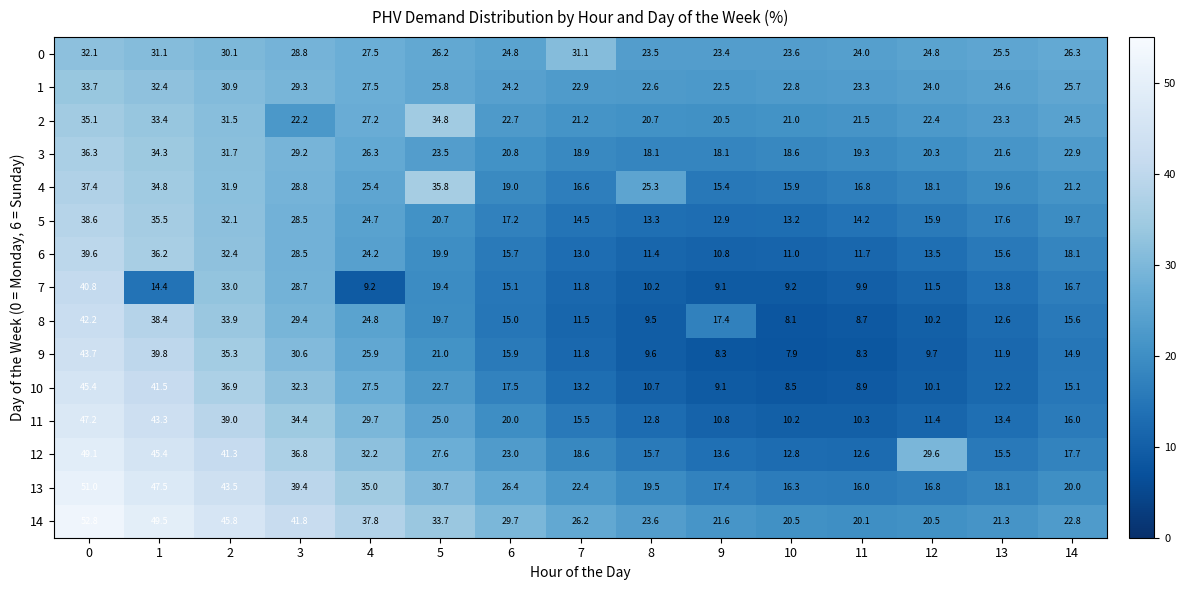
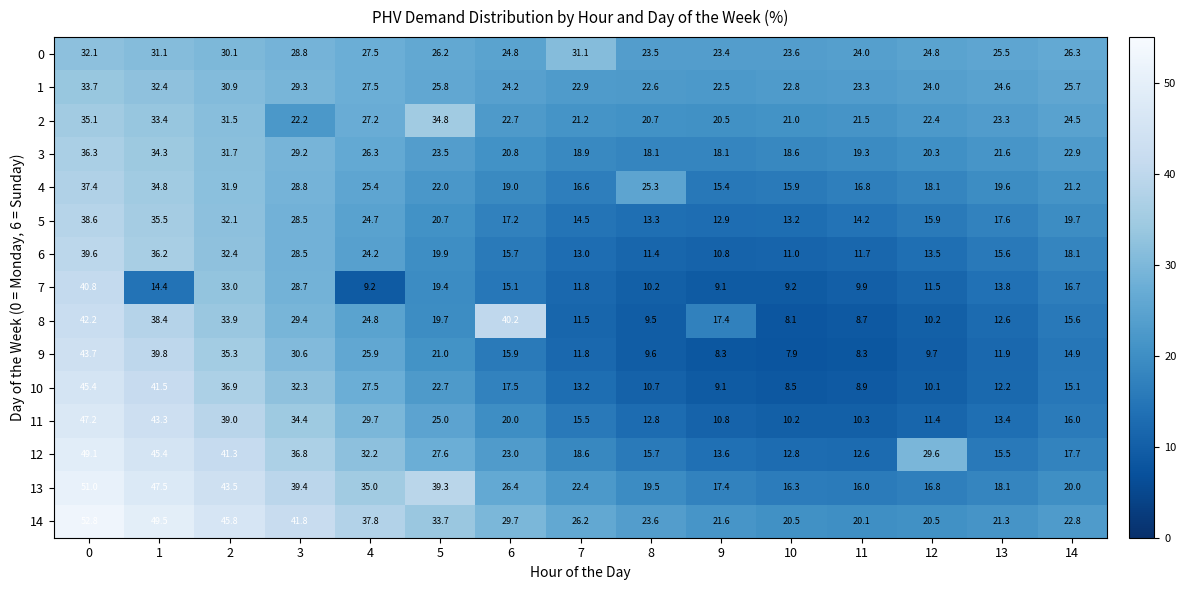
  {
    "4": {
      "0": 37.4,
      "1": 34.8,
      "2": 31.9,
      "3": 28.8,
      "4": 25.4,
-     "5": 35.8,
+     "5": 22.0,
      "6": 19.0,
      "7": 16.6,
      "8": 25.3,
      "9": 15.4,
      "10": 15.9,
      "11": 16.8,
      "12": 18.1,
      "13": 19.6,
      "14": 21.2
    },
    "8": {
      "0": 42.2,
      "1": 38.4,
      "2": 33.9,
      "3": 29.4,
      "4": 24.8,
      "5": 19.7,
-     "6": 15.0,
+     "6": 40.2,
      "7": 11.5,
      "8": 9.5,
      "9": 17.4,
      "10": 8.1,
      "11": 8.7,
      "12": 10.2,
      "13": 12.6,
      "14": 15.6
    },
    "13": {
      "2": 43.5,
      "3": 39.4,
      "4": 35.0,
-     "5": 30.7,
+     "5": 39.3,
      "6": 26.4,
      "7": 22.4,
      "8": 19.5,
      "9": 17.4,
      "10": 16.3,
      "11": 16.0,
      "12": 16.8,
      "13": 18.1,
      "14": 20.0
    }
  }
